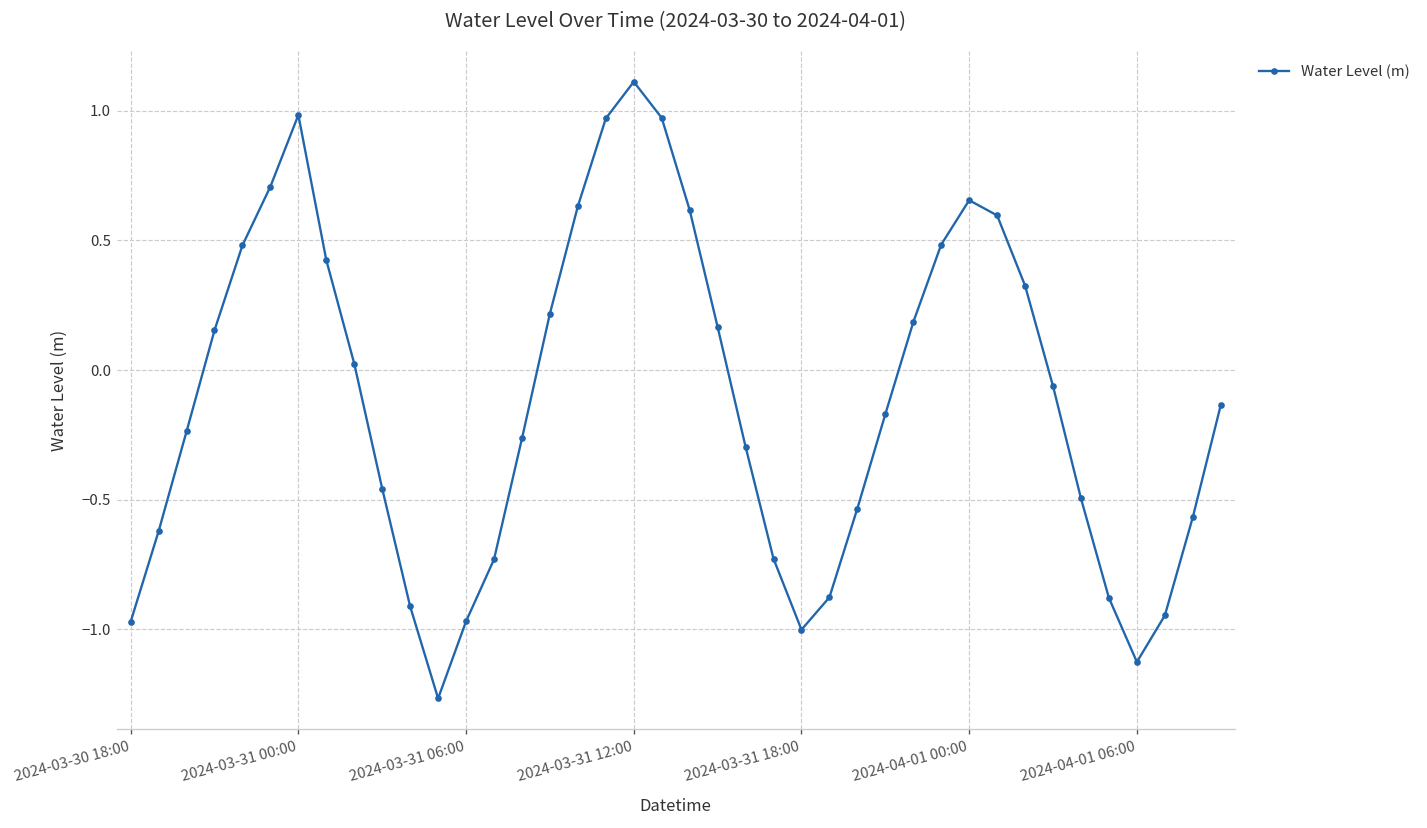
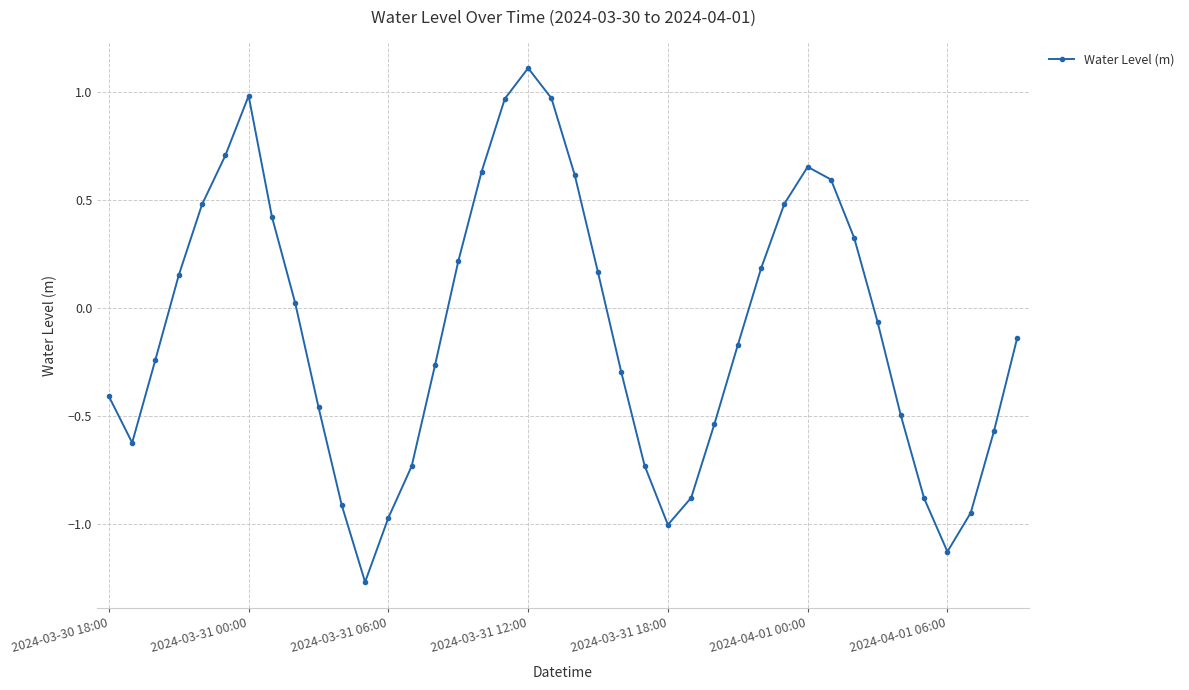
  {
-   "2024-03-30 18:00": -0.97,
+   "2024-03-30 18:00": -0.41,
    "2024-03-31 00:00": 0.98,
    "2024-03-31 06:00": -0.97,
    "2024-03-31 12:00": 1.11,
    "2024-03-31 18:00": -1.00,
    "2024-04-01 00:00": 0.66,
    "2024-04-01 06:00": -1.13
  }
